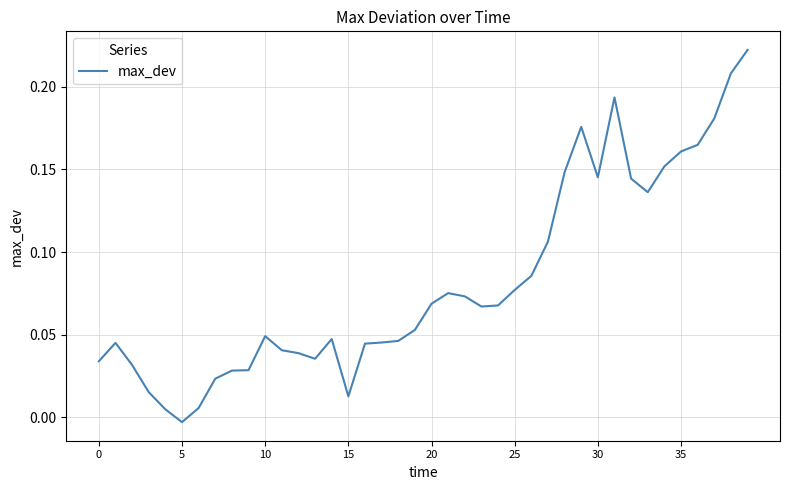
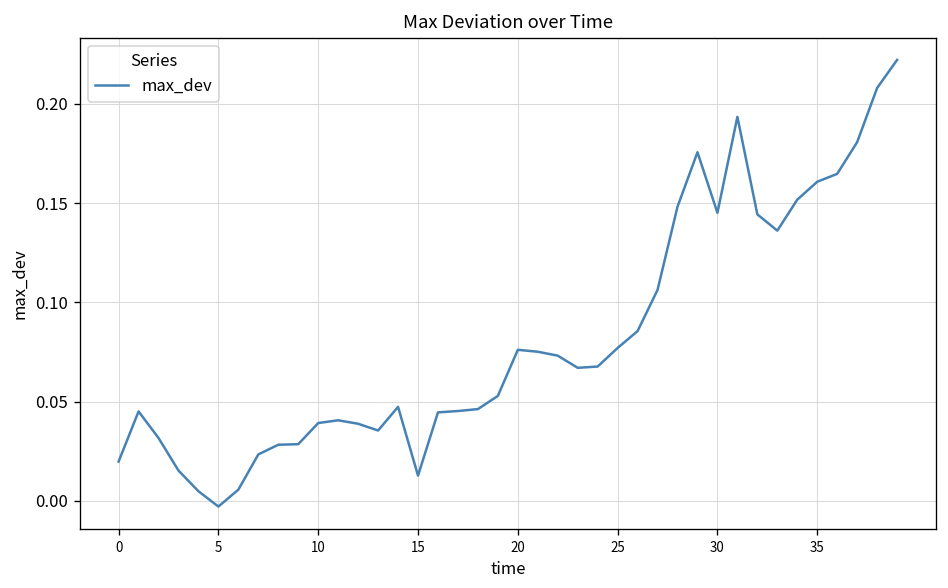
  {
-   "0": 0.034,
+   "0": 0.020,
    "5": -0.003,
-   "10": 0.049,
+   "10": 0.039,
    "15": 0.013,
-   "20": 0.069,
+   "20": 0.076,
    "25": 0.077,
    "30": 0.145,
    "35": 0.161
  }
